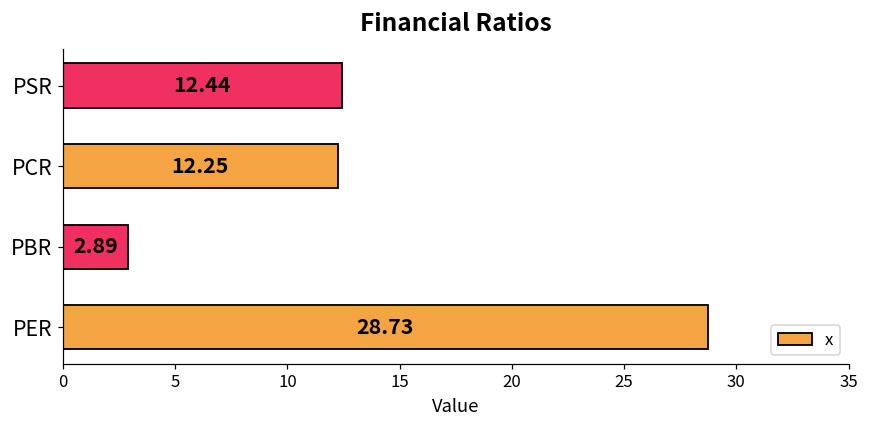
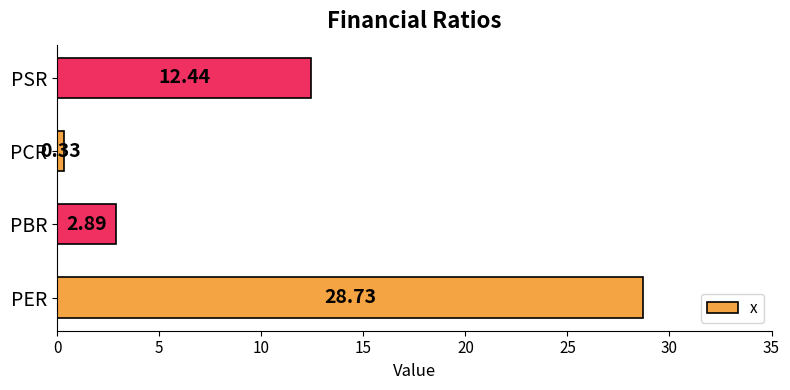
  {
    "PSR": 12.44,
-   "PCR": 12.25,
+   "PCR": 0.33,
    "PBR": 2.89,
    "PER": 28.73
  }
